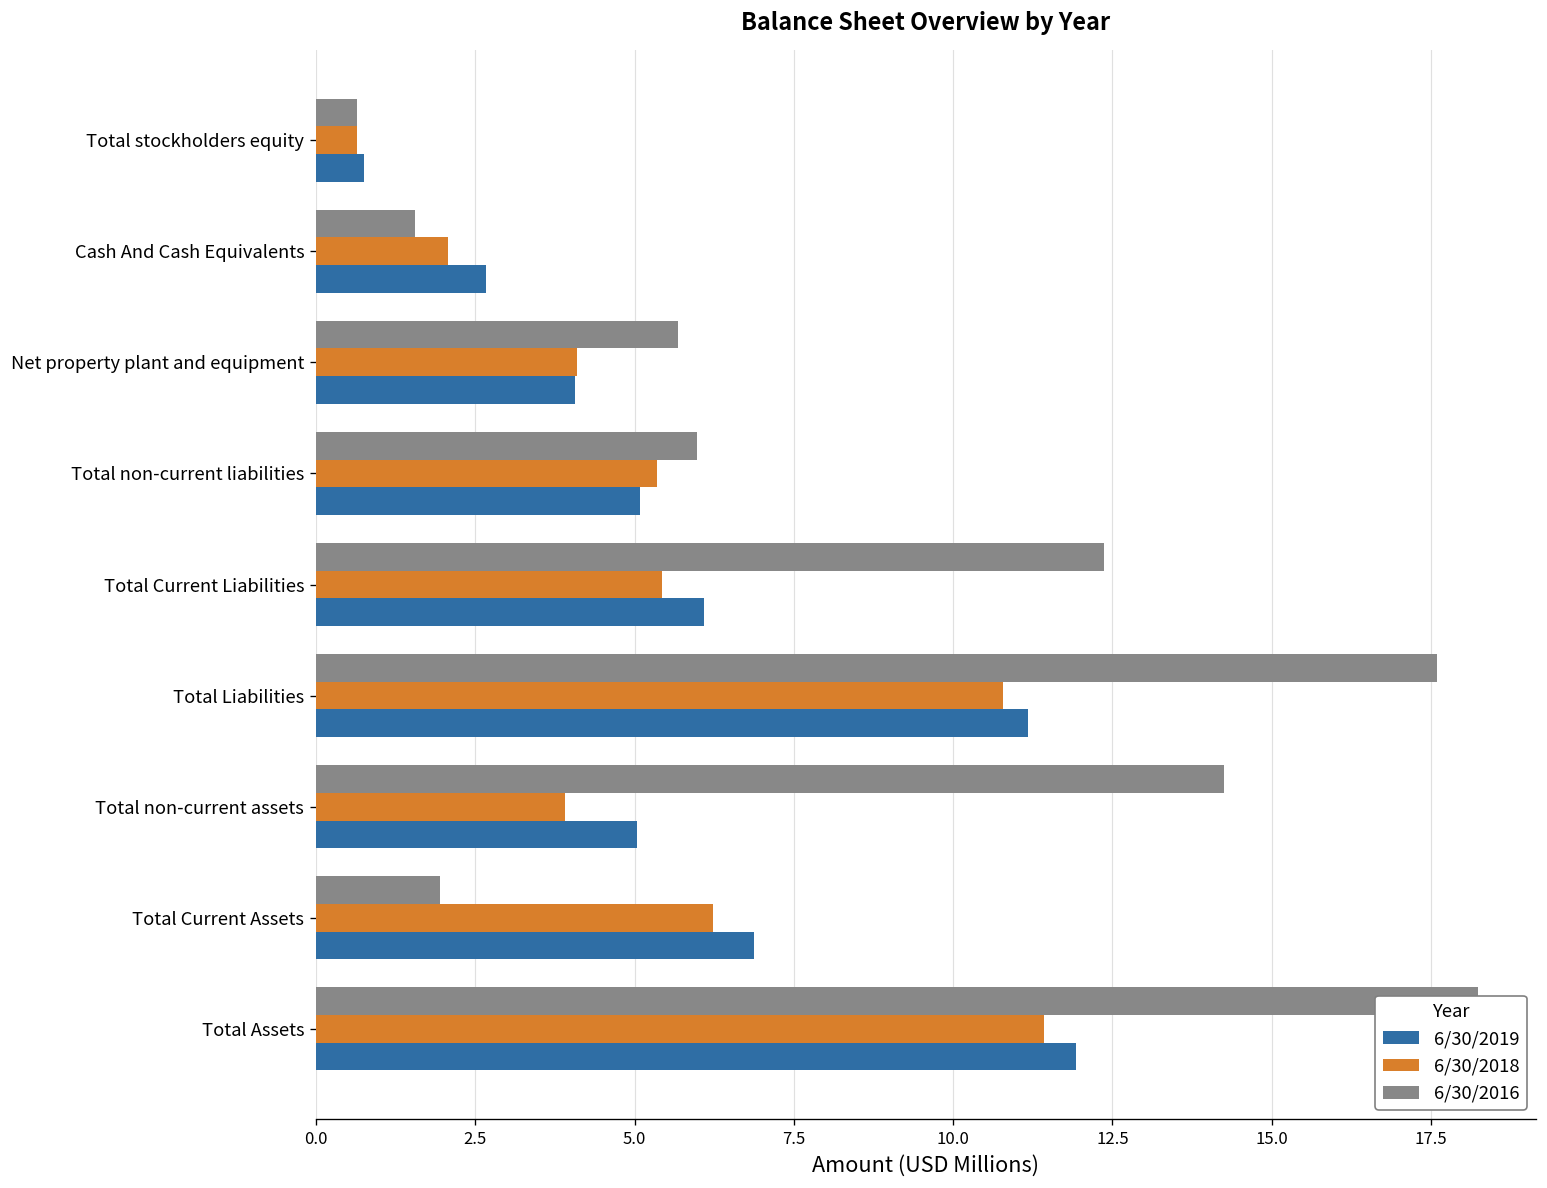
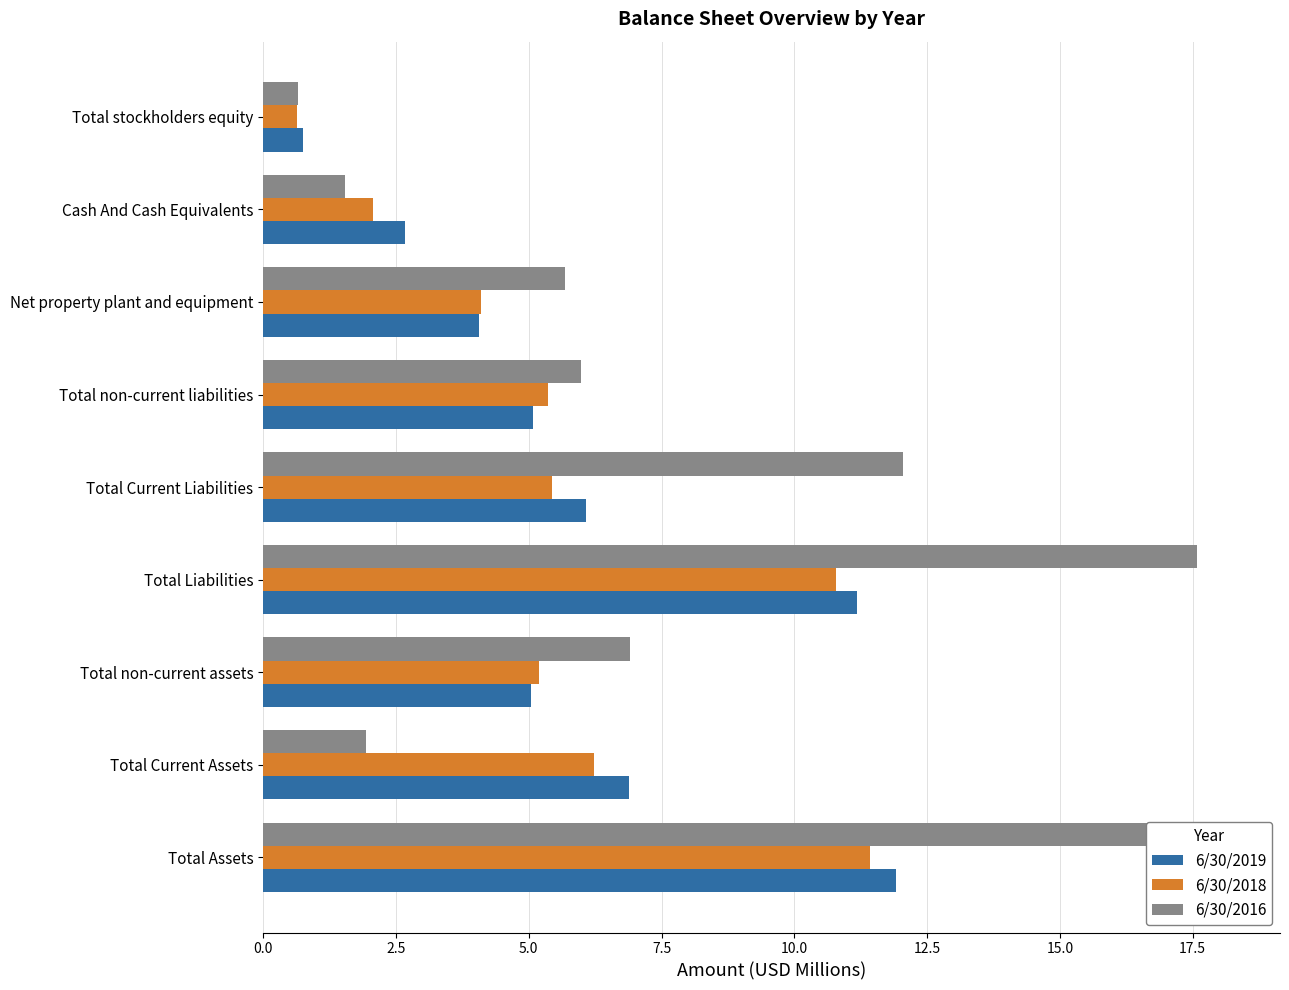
  {
    "6/30/2019": {
      "Total stockholders equity": 0.8,
      "Cash And Cash Equivalents": 2.7,
      "Net property plant and equipment": 4.1,
      "Total non-current liabilities": 5.1,
      "Total Current Liabilities": 6.1,
      "Total Liabilities": 11.2,
      "Total non-current assets": 5.0,
      "Total Current Assets": 6.9,
      "Total Assets": 11.9
    },
    "6/30/2018": {
      "Total stockholders equity": 0.6,
      "Cash And Cash Equivalents": 2.1,
      "Net property plant and equipment": 4.1,
      "Total non-current liabilities": 5.4,
      "Total Current Liabilities": 5.4,
      "Total Liabilities": 10.8,
-     "Total non-current assets": 3.9,
+     "Total non-current assets": 5.2,
      "Total Current Assets": 6.2,
      "Total Assets": 11.4
    },
    "6/30/2016": {
      "Total stockholders equity": 0.6,
      "Cash And Cash Equivalents": 1.5,
      "Net property plant and equipment": 5.7,
      "Total non-current liabilities": 6.0,
-     "Total Current Liabilities": 12.4,
+     "Total Current Liabilities": 12.1,
      "Total Liabilities": 17.6,
-     "Total non-current assets": 14.3,
+     "Total non-current assets": 6.9,
      "Total Current Assets": 1.9
    }
  }
